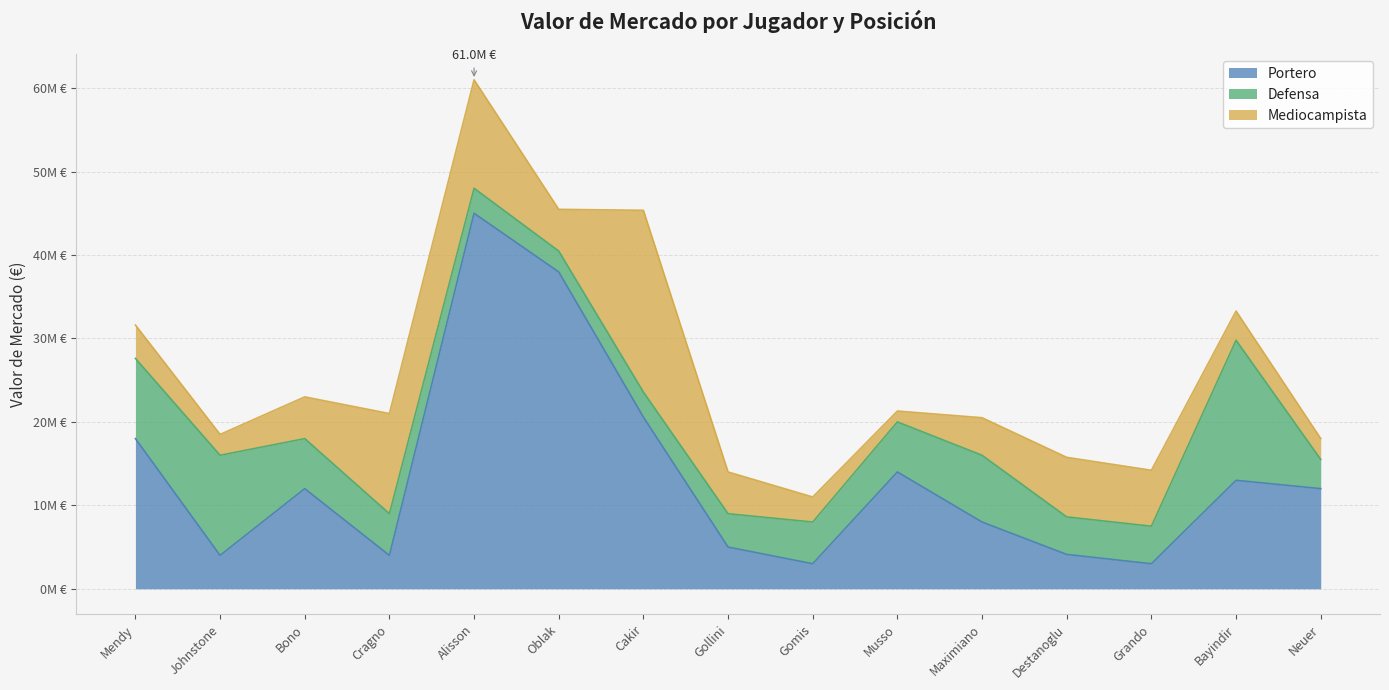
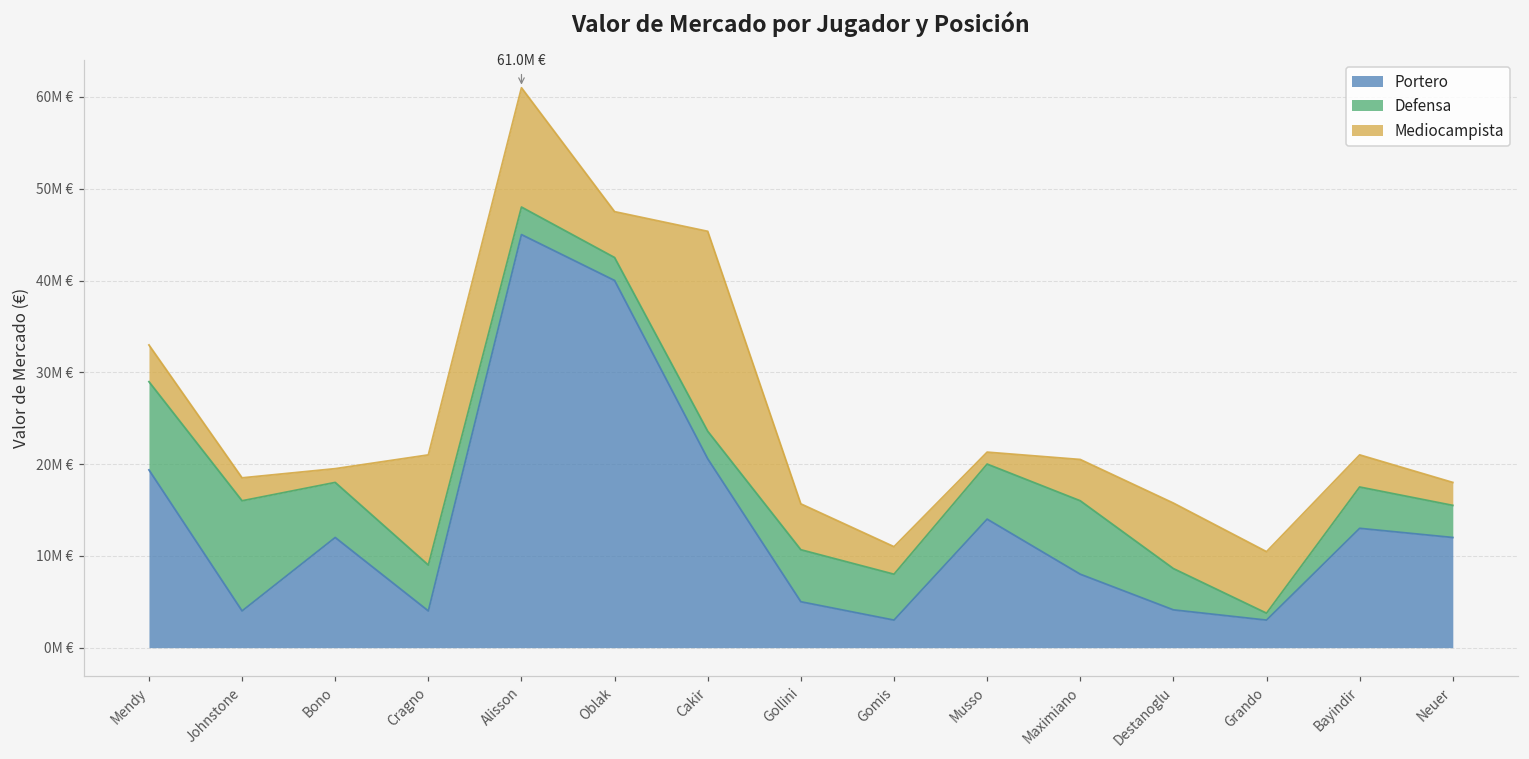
  {
    "Portero": {
-     "Mendy": "18M €",
+     "Mendy": "19M €",
      "Johnstone": "4M €",
      "Bono": "12M €",
      "Cragno": "4M €",
      "Alisson": "45M €",
-     "Oblak": "38M €",
+     "Oblak": "40M €",
      "Cakir": "21M €",
      "Gollini": "5M €",
      "Gomis": "3M €",
      "Musso": "14M €",
      "Maximiano": "8M €",
      "Destanoglu": "4M €",
      "Grando": "3M €",
      "Bayindir": "13M €",
      "Neuer": "12M €"
    },
    "Defensa": {
      "Mendy": "10M €",
      "Johnstone": "12M €",
      "Bono": "6M €",
      "Cragno": "5M €",
      "Alisson": "3M €",
      "Oblak": "3M €",
      "Cakir": "3M €",
-     "Gollini": "4M €",
+     "Gollini": "6M €",
      "Gomis": "5M €",
      "Musso": "6M €",
      "Maximiano": "8M €",
      "Destanoglu": "5M €",
-     "Grando": "5M €",
-     "Bayindir": "17M €",
+     "Grando": "1M €",
+     "Bayindir": "5M €",
      "Neuer": "4M €"
    },
    "Mediocampista": {
      "Mendy": "4M €",
      "Johnstone": "3M €",
-     "Bono": "5M €",
+     "Bono": "2M €",
      "Cragno": "12M €",
      "Oblak": "5M €",
      "Cakir": "22M €",
      "Gollini": "5M €",
      "Gomis": "3M €",
      "Musso": "1M €",
      "Maximiano": "5M €",
      "Destanoglu": "7M €",
      "Grando": "7M €",
      "Bayindir": "4M €",
      "Neuer": "3M €"
    }
  }
